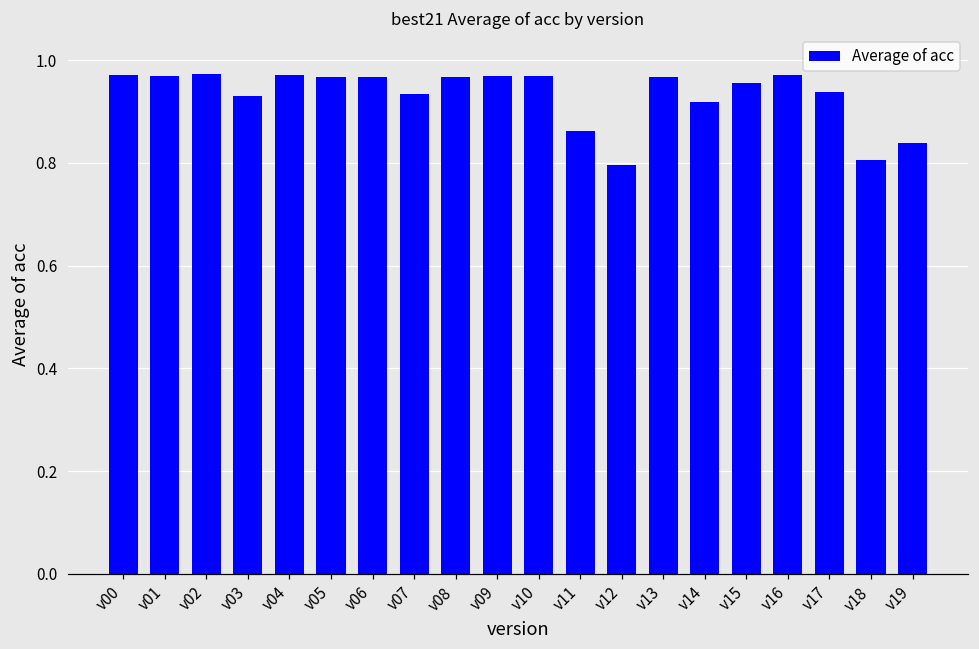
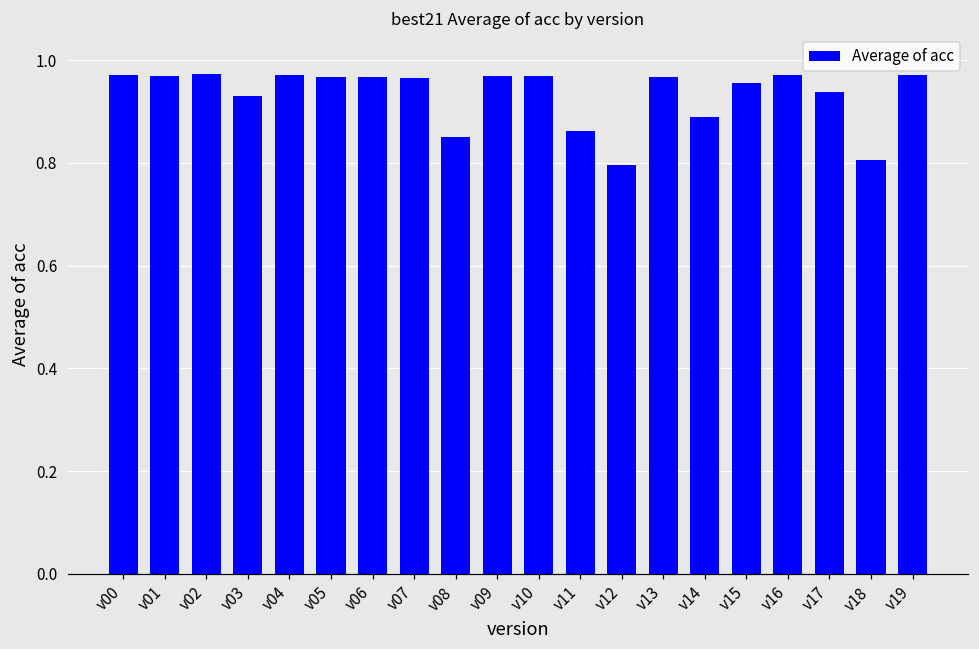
  {
    "v00": 0.97,
    "v01": 0.97,
    "v02": 0.97,
    "v03": 0.93,
    "v04": 0.97,
    "v05": 0.97,
    "v06": 0.97,
-   "v07": 0.93,
-   "v08": 0.97,
+   "v07": 0.97,
+   "v08": 0.85,
    "v09": 0.97,
    "v10": 0.97,
    "v11": 0.86,
    "v12": 0.80,
    "v13": 0.97,
-   "v14": 0.92,
+   "v14": 0.89,
    "v15": 0.96,
    "v16": 0.97,
    "v17": 0.94,
    "v18": 0.81,
-   "v19": 0.84
+   "v19": 0.97
  }
